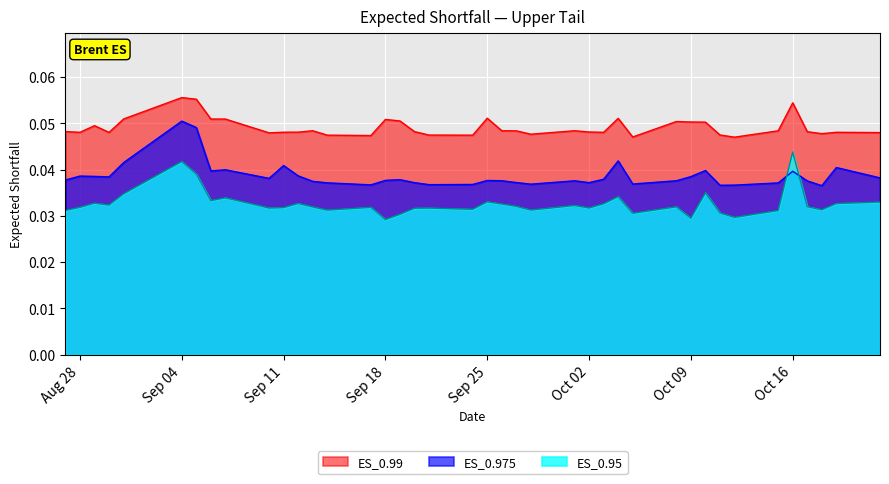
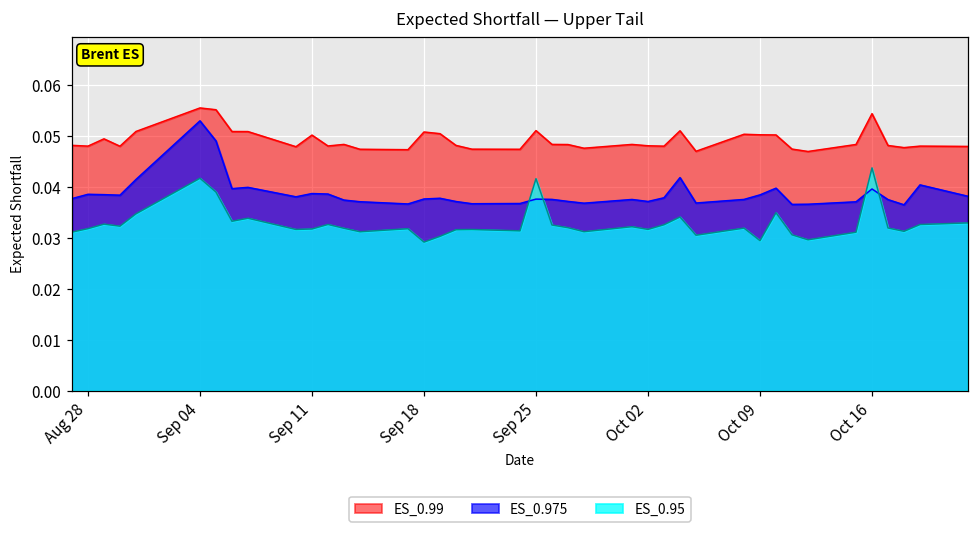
  {
    "ES_0.99": {
      "Aug 28": 0.048,
      "Sep 04": 0.056,
-     "Sep 11": 0.048,
+     "Sep 11": 0.050,
      "Sep 18": 0.051,
      "Sep 25": 0.051,
      "Oct 02": 0.048,
      "Oct 09": 0.050,
      "Oct 16": 0.054
    },
    "ES_0.975": {
      "Aug 28": 0.039,
-     "Sep 04": 0.050,
-     "Sep 11": 0.041,
+     "Sep 04": 0.053,
+     "Sep 11": 0.039,
      "Sep 18": 0.038,
      "Sep 25": 0.038,
      "Oct 02": 0.037,
      "Oct 09": 0.038,
      "Oct 16": 0.040
    },
    "ES_0.95": {
      "Aug 28": 0.032,
      "Sep 04": 0.042,
      "Sep 11": 0.032,
      "Sep 18": 0.029,
-     "Sep 25": 0.033,
+     "Sep 25": 0.042,
      "Oct 02": 0.032,
      "Oct 09": 0.029,
      "Oct 16": 0.044
    }
  }
